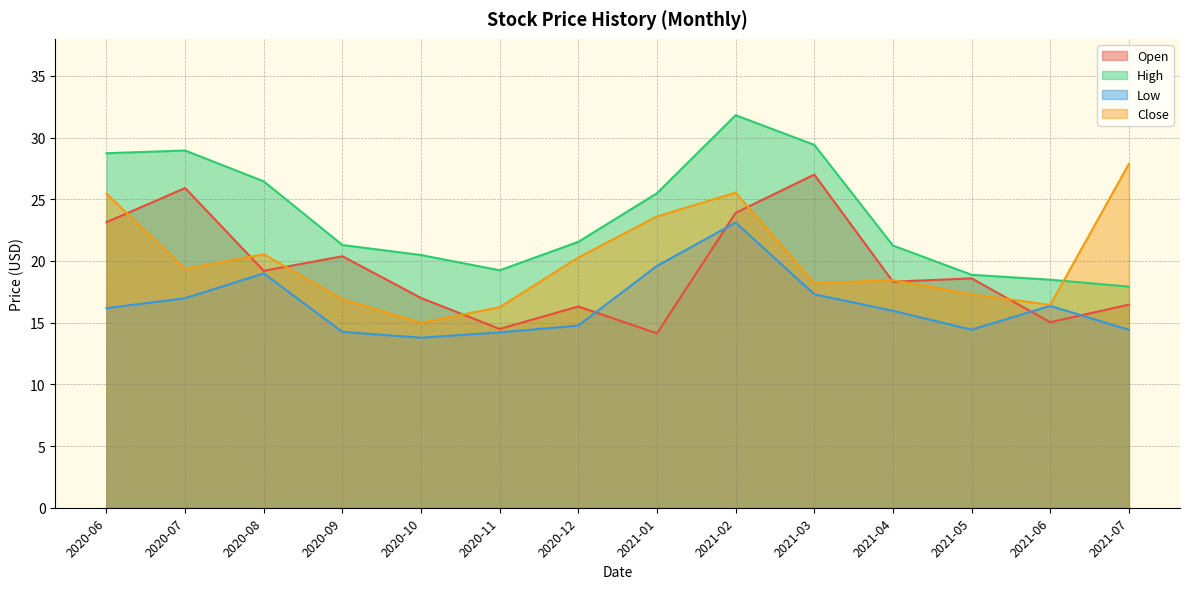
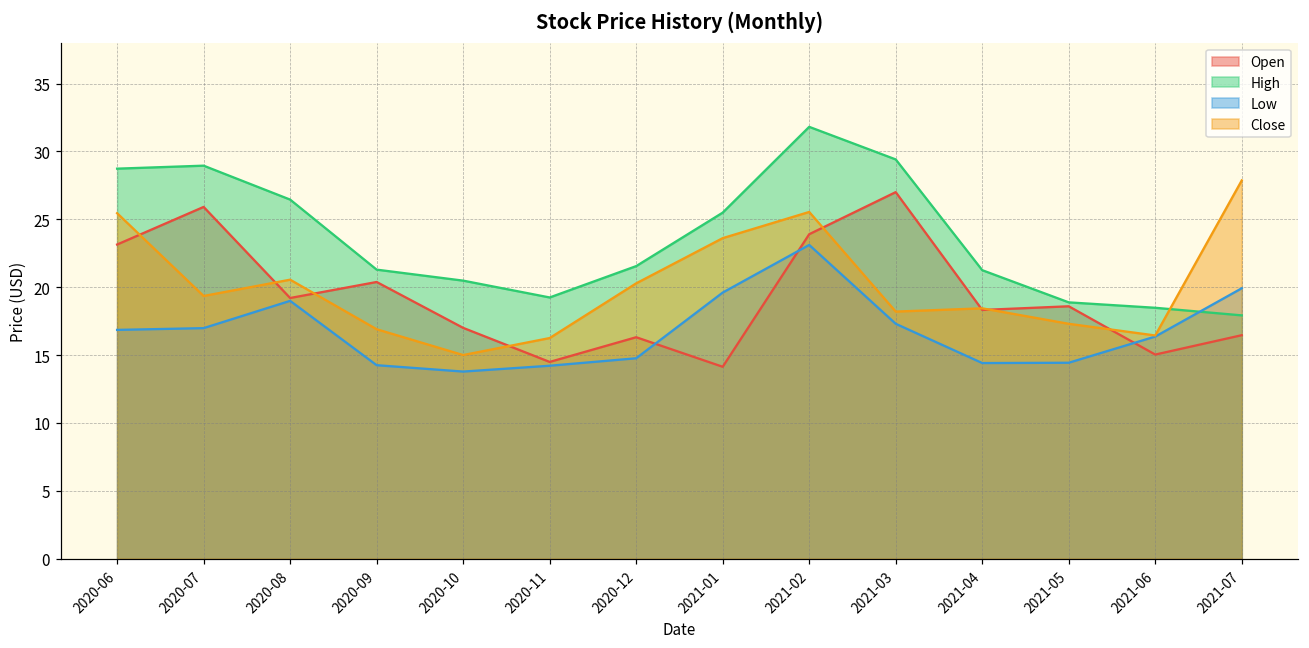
  {
    "Open": {
      "2020-06": 23.1,
      "2020-07": 25.9,
      "2020-08": 19.2,
      "2020-09": 20.4,
      "2020-10": 17.0,
      "2020-11": 14.5,
      "2020-12": 16.3,
      "2021-01": 14.1,
      "2021-02": 23.9,
      "2021-03": 27.0,
      "2021-05": 18.6,
      "2021-06": 15.0,
      "2021-07": 16.5
    },
    "High": {
      "2020-06": 28.7,
      "2020-07": 29.0,
      "2020-08": 26.5,
      "2020-09": 21.3,
      "2020-10": 20.5,
      "2020-11": 19.2,
      "2020-12": 21.5,
      "2021-01": 25.5,
      "2021-02": 31.8,
      "2021-03": 29.4,
      "2021-04": 21.3,
      "2021-05": 18.9,
      "2021-06": 18.5,
      "2021-07": 17.9
    },
    "Low": {
-     "2020-06": 16.2,
+     "2020-06": 16.9,
      "2020-07": 17.0,
      "2020-08": 19.0,
      "2020-09": 14.3,
      "2020-10": 13.8,
      "2020-11": 14.2,
      "2020-12": 14.8,
      "2021-01": 19.6,
      "2021-02": 23.1,
      "2021-03": 17.3,
-     "2021-04": 16.0,
+     "2021-04": 14.4,
      "2021-05": 14.4,
-     "2021-07": 14.4
+     "2021-07": 19.9
    },
    "Close": {
      "2020-06": 25.5,
      "2020-07": 19.4,
      "2020-08": 20.5,
      "2020-09": 16.9,
      "2020-10": 15.0,
      "2020-11": 16.3,
      "2020-12": 20.3,
      "2021-01": 23.6,
      "2021-02": 25.5,
      "2021-03": 18.2,
      "2021-05": 17.3,
      "2021-07": 27.9
    }
  }
